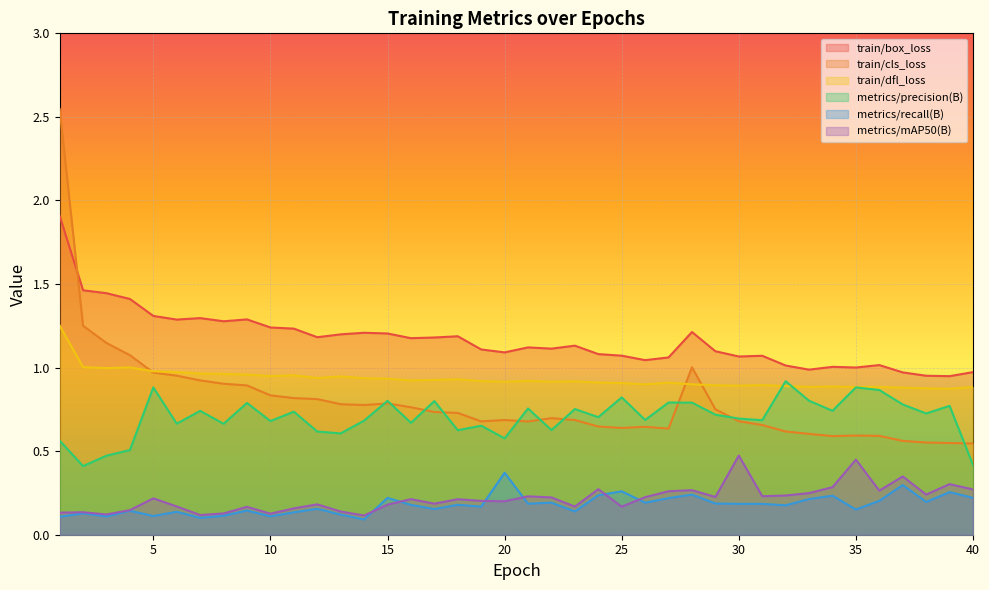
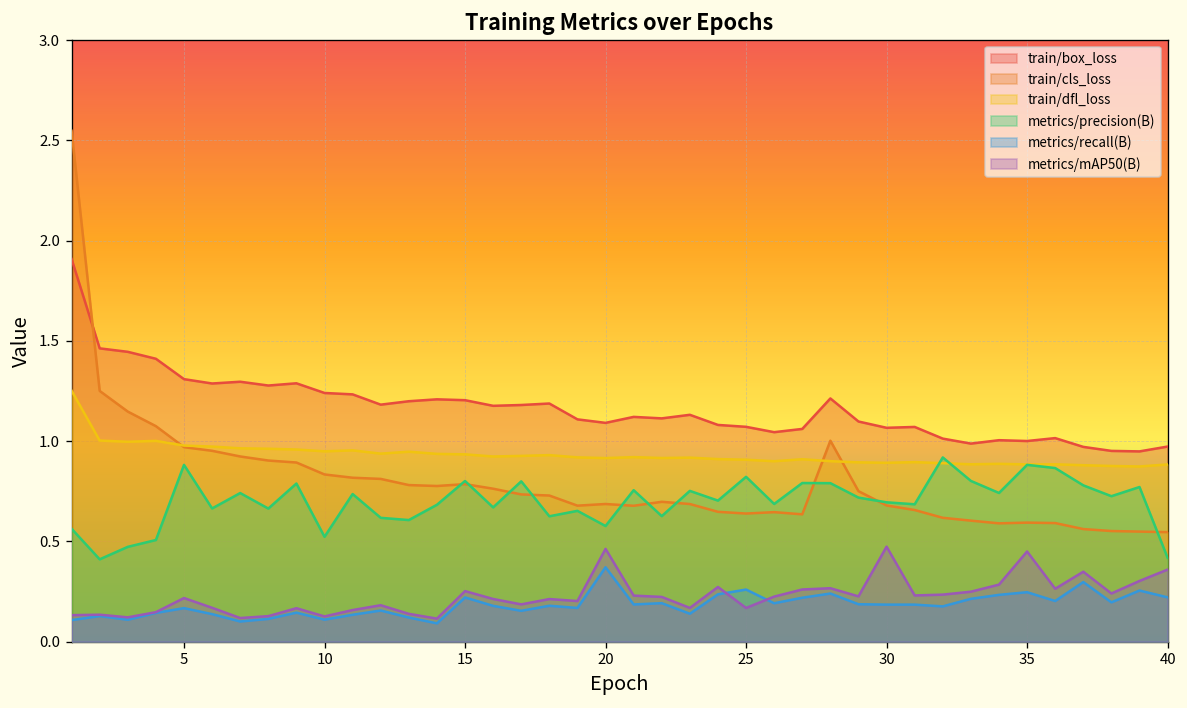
  {
    "metrics/precision(B)": {
      "5": 0.88,
-     "10": 0.68,
+     "10": 0.52,
      "15": 0.80,
      "20": 0.58,
      "25": 0.82,
      "30": 0.69,
      "40": 0.42
    },
    "metrics/recall(B)": {
-     "5": 0.11,
+     "5": 0.17,
      "10": 0.11,
      "15": 0.22,
      "20": 0.37,
      "25": 0.26,
      "30": 0.18,
-     "35": 0.15,
+     "35": 0.25,
      "40": 0.22
    },
    "metrics/mAP50(B)": {
      "5": 0.22,
      "10": 0.13,
-     "15": 0.18,
-     "20": 0.20,
+     "15": 0.25,
+     "20": 0.46,
      "25": 0.17,
      "30": 0.47,
      "35": 0.45,
-     "40": 0.27
+     "40": 0.36
    }
  }
